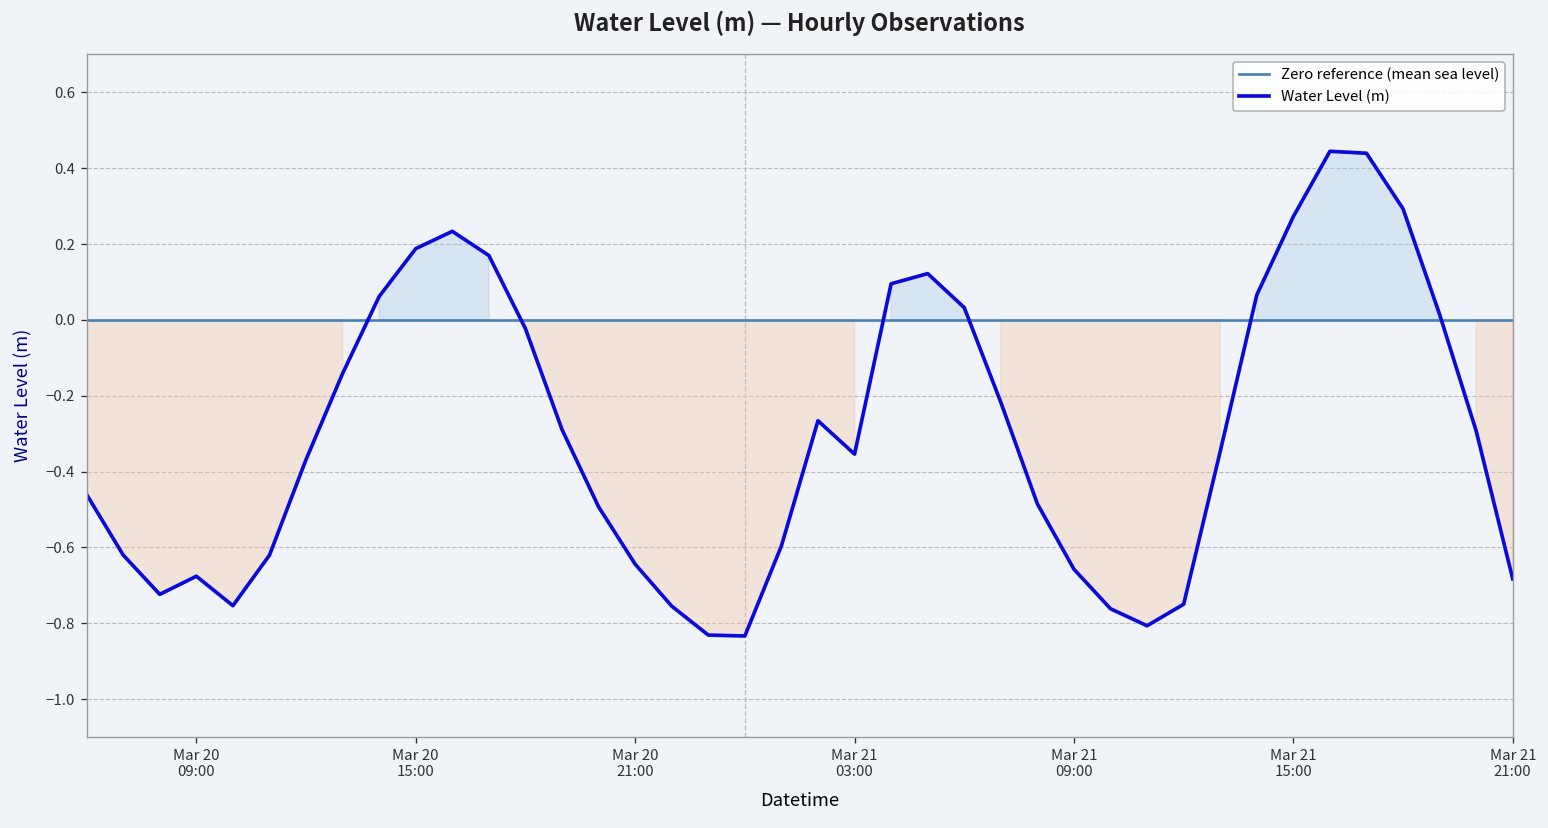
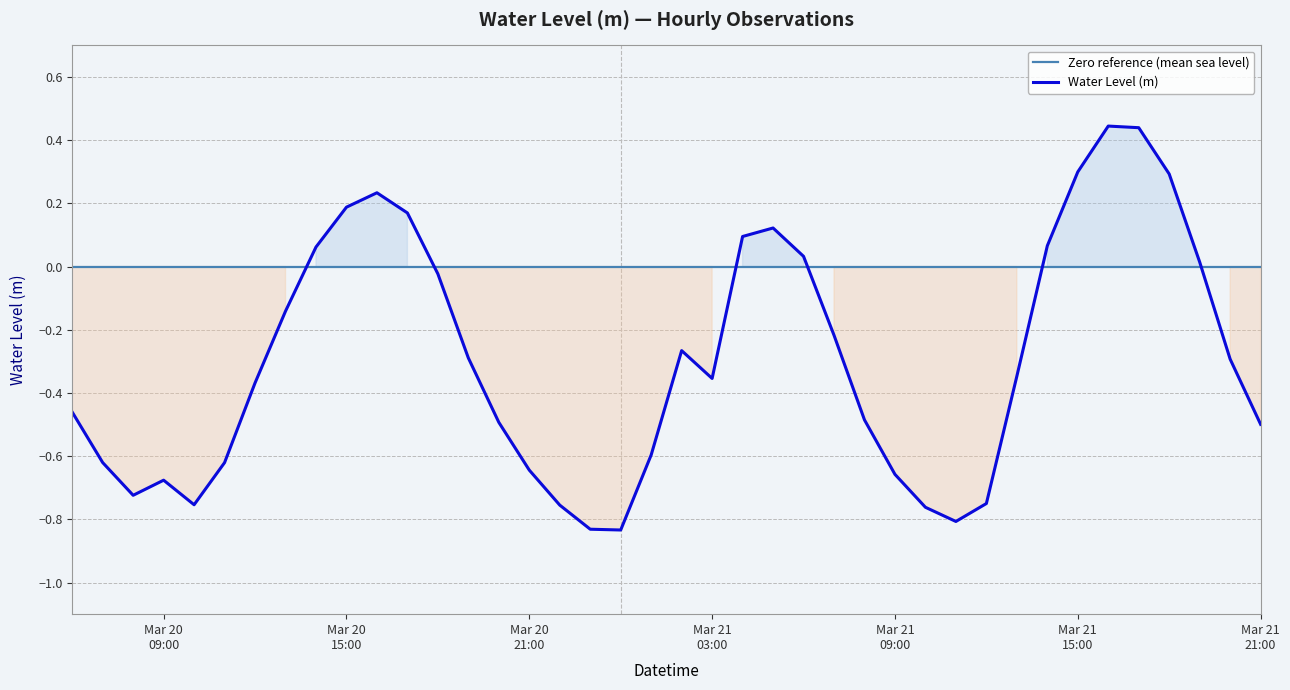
  {
    "Mar 20 09:00": -0.68,
    "Mar 20 15:00": 0.19,
    "Mar 20 21:00": -0.64,
    "Mar 21 03:00": -0.35,
    "Mar 21 09:00": -0.66,
-   "Mar 21 15:00": 0.27,
-   "Mar 21 21:00": -0.68
+   "Mar 21 15:00": 0.30,
+   "Mar 21 21:00": -0.50
  }
